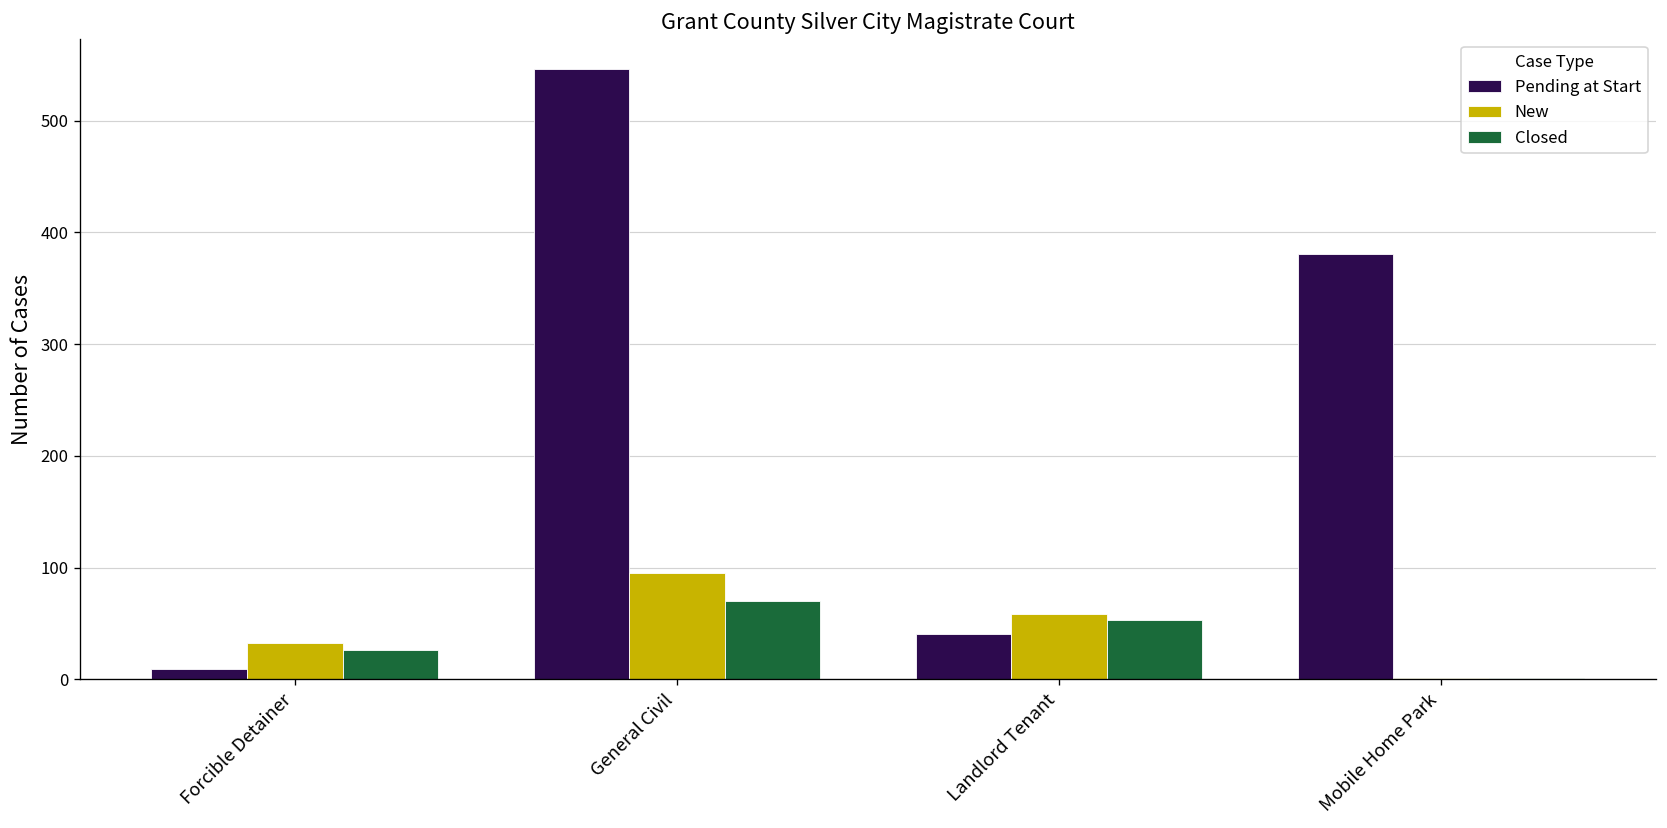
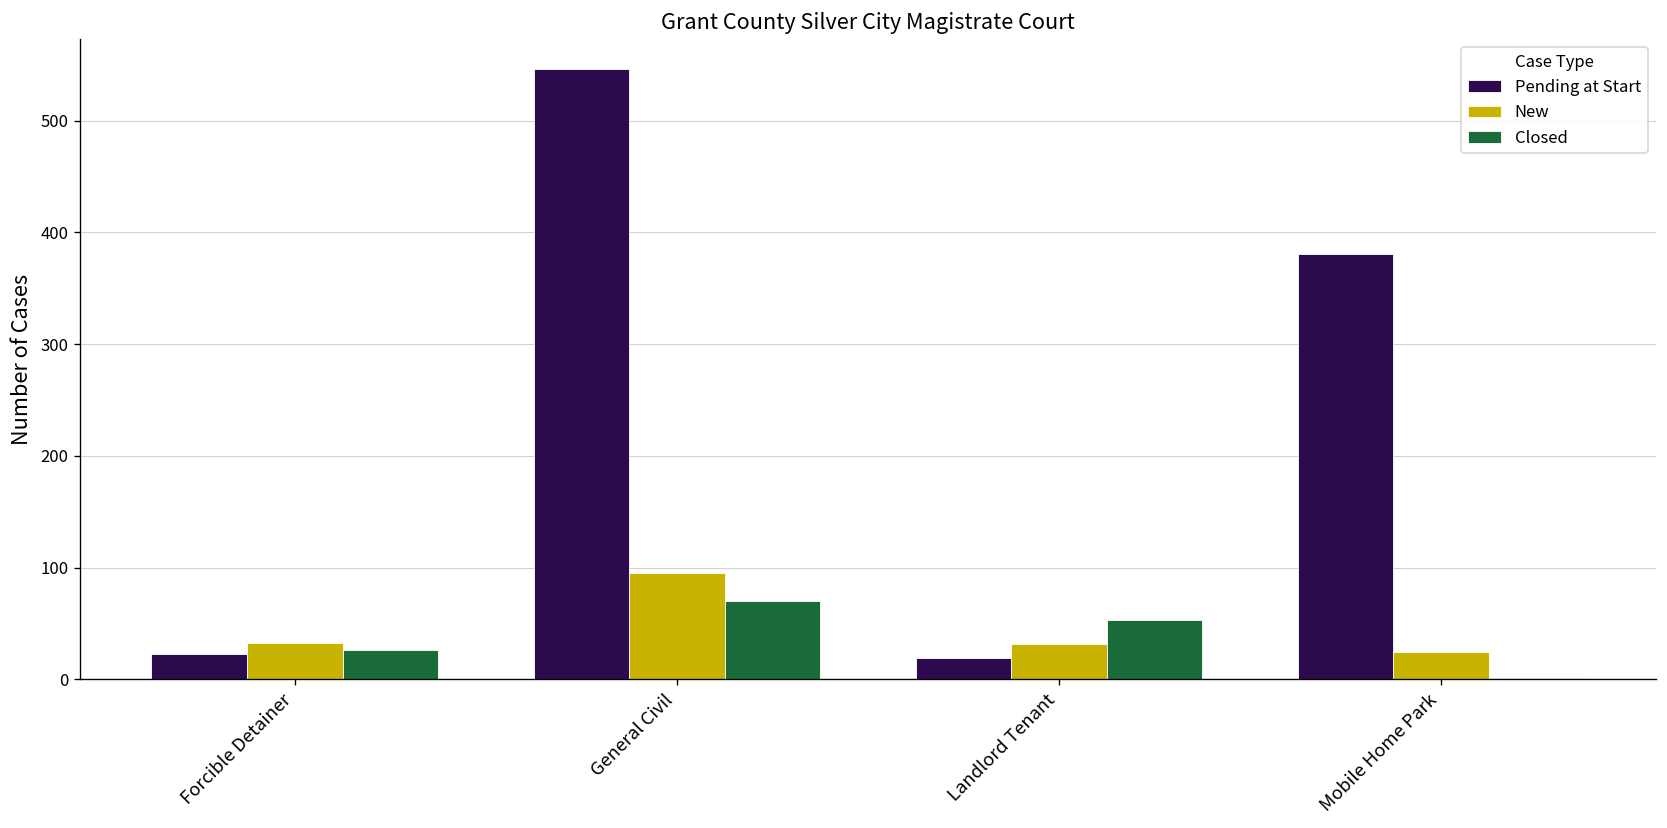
  {
    "Pending at Start": {
-     "Forcible Detainer": 10,
+     "Forcible Detainer": 20,
      "General Civil": 550,
-     "Landlord Tenant": 40,
+     "Landlord Tenant": 20,
      "Mobile Home Park": 380
    },
    "New": {
      "Forcible Detainer": 30,
      "General Civil": 100,
-     "Landlord Tenant": 60,
-     "Mobile Home Park": 0
+     "Landlord Tenant": 30,
+     "Mobile Home Park": 30
    },
    "Closed": {
      "Forcible Detainer": 30,
      "General Civil": 70,
      "Landlord Tenant": 50
    }
  }
